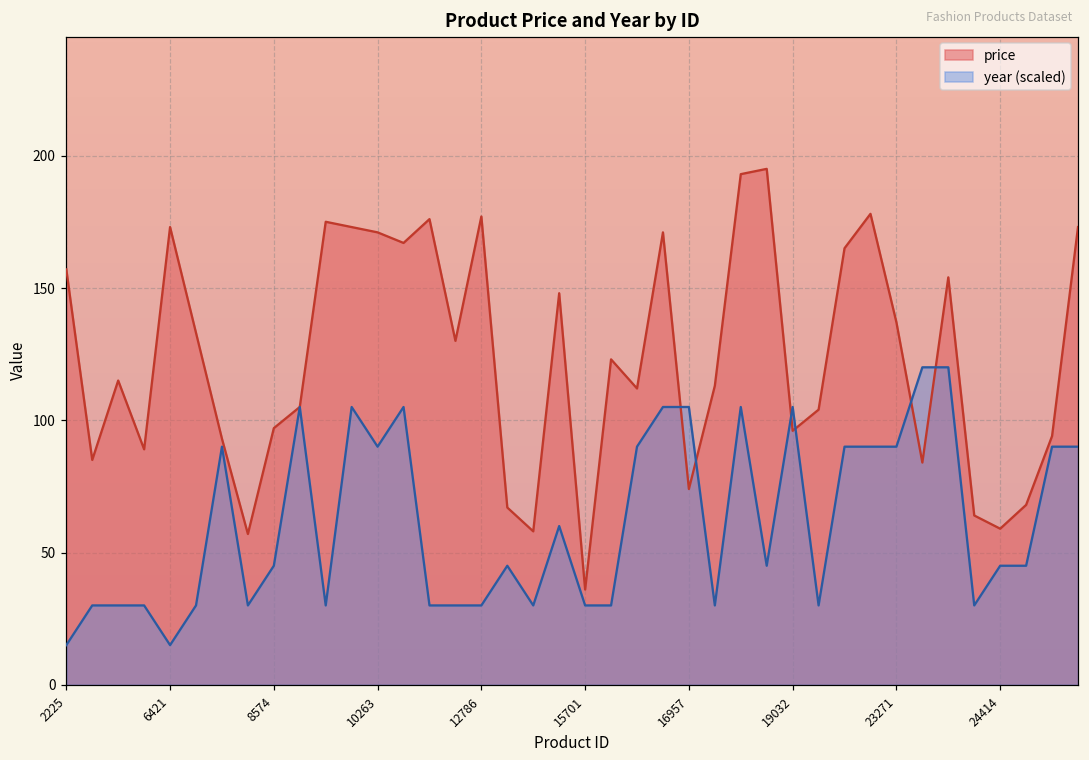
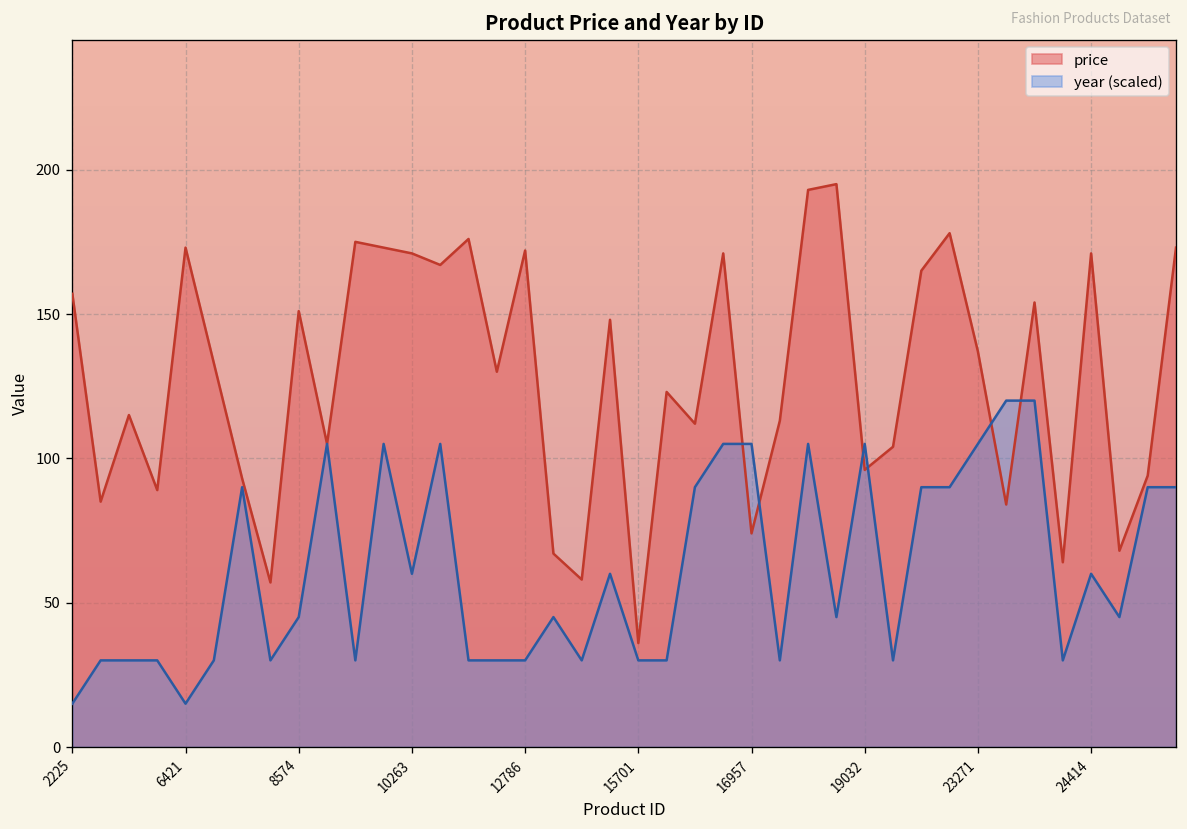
  {
    "price": {
      "2225": 157,
      "6421": 173,
-     "8574": 97,
+     "8574": 151,
      "10263": 171,
-     "12786": 177,
+     "12786": 172,
      "15701": 36,
      "16957": 74,
      "19032": 96,
      "23271": 137,
-     "24414": 59
+     "24414": 171
    },
    "year (scaled)": {
      "2225": 15,
      "6421": 15,
      "8574": 45,
-     "10263": 90,
+     "10263": 60,
      "12786": 30,
      "15701": 30,
      "16957": 105,
      "19032": 105,
-     "23271": 90,
-     "24414": 45
+     "23271": 105,
+     "24414": 60
    }
  }
